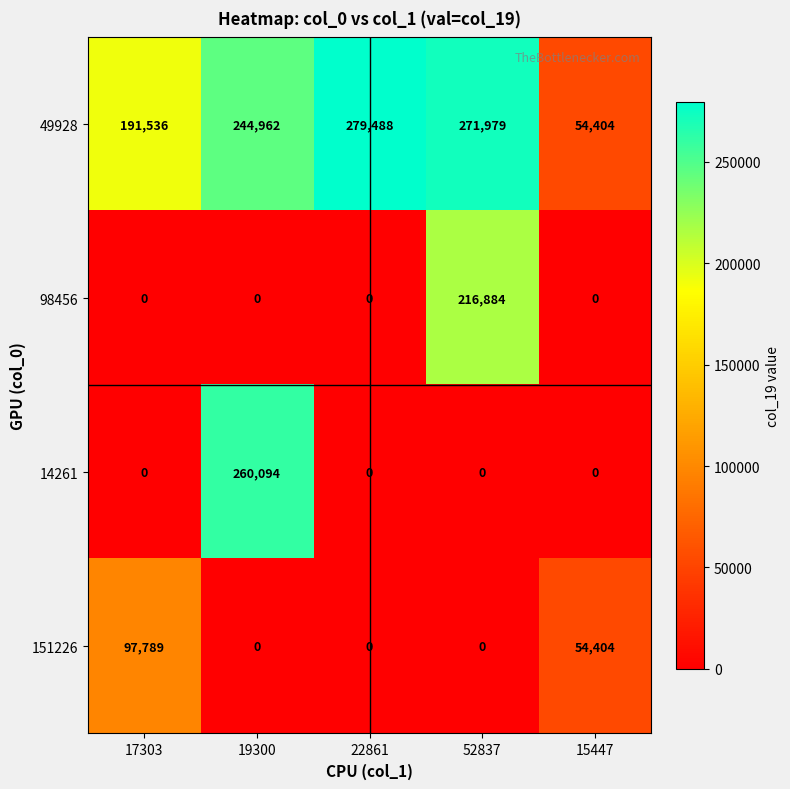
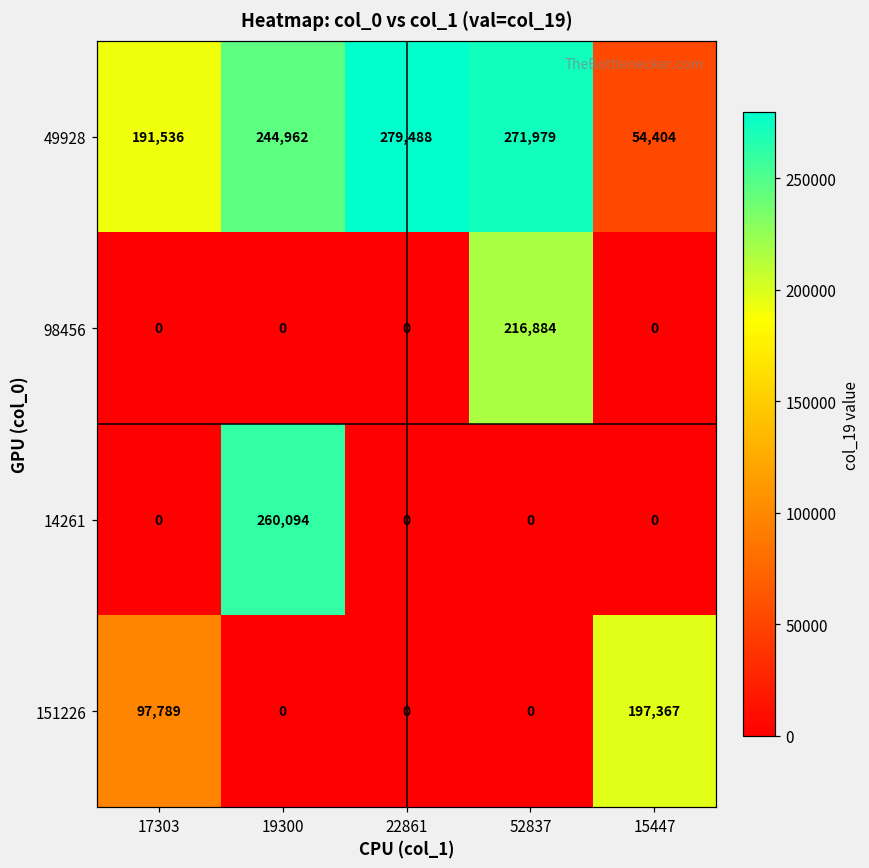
  {
    "49928": {
      "17303": "191,536",
      "19300": "244,962",
      "22861": "279,488",
      "52837": "271,979"
    },
    "98456": {
      "17303": "0",
      "19300": "0",
      "22861": "0",
      "52837": "216,884",
      "15447": "0"
    },
    "14261": {
      "17303": "0",
      "19300": "260,094",
      "22861": "0",
      "52837": "0",
      "15447": "0"
    },
    "151226": {
      "17303": "97,789",
      "19300": "0",
      "22861": "0",
      "52837": "0",
-     "15447": "54,404"
+     "15447": "197,367"
    }
  }
